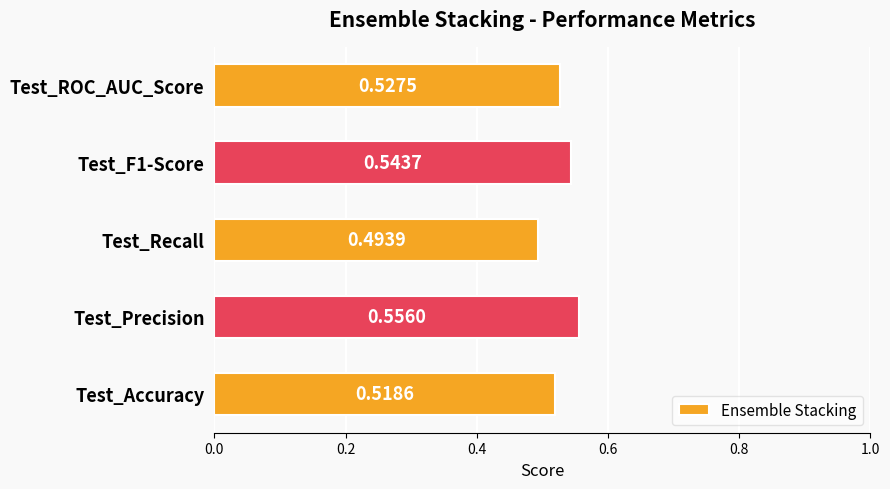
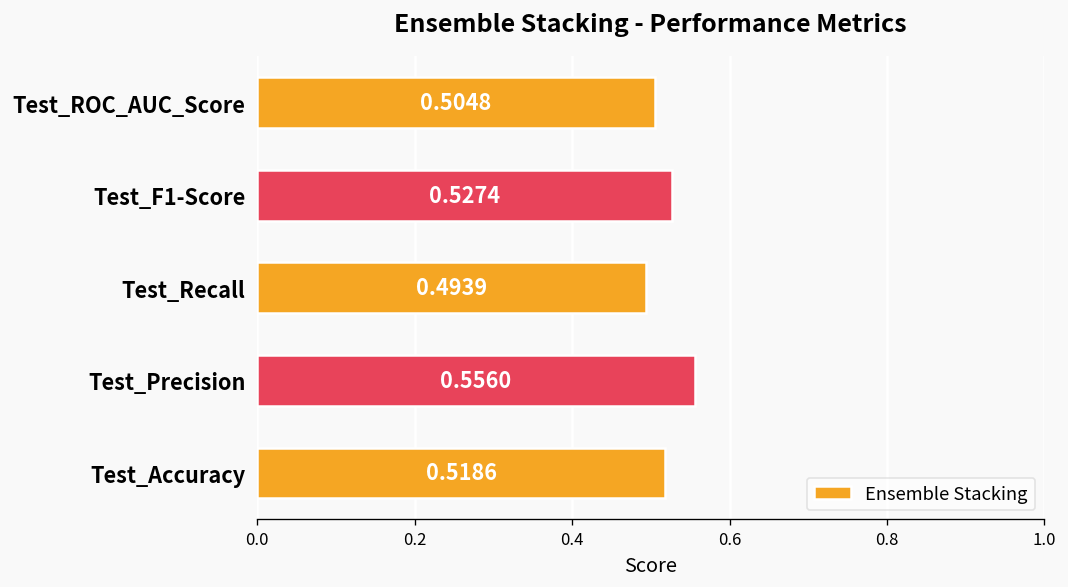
  {
-   "Test_ROC_AUC_Score": 0.5275,
-   "Test_F1-Score": 0.5437,
+   "Test_ROC_AUC_Score": 0.5048,
+   "Test_F1-Score": 0.5274,
    "Test_Recall": 0.4939,
    "Test_Precision": 0.5560,
    "Test_Accuracy": 0.5186
  }
